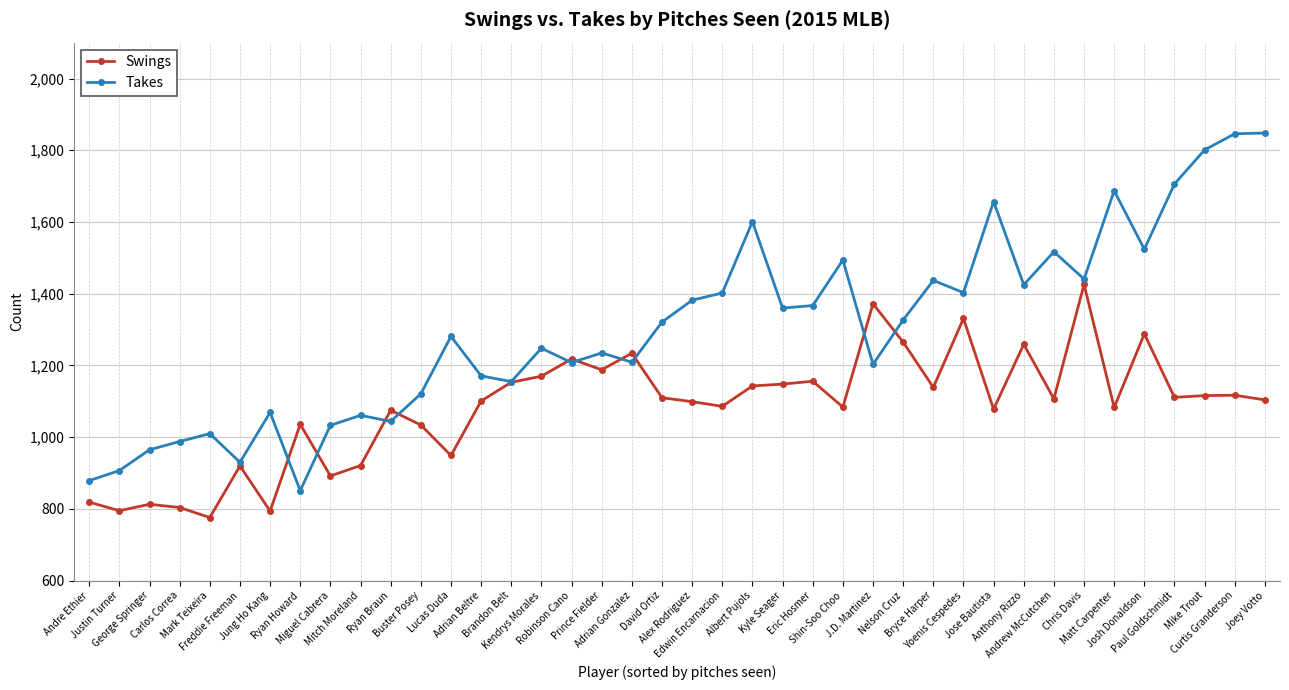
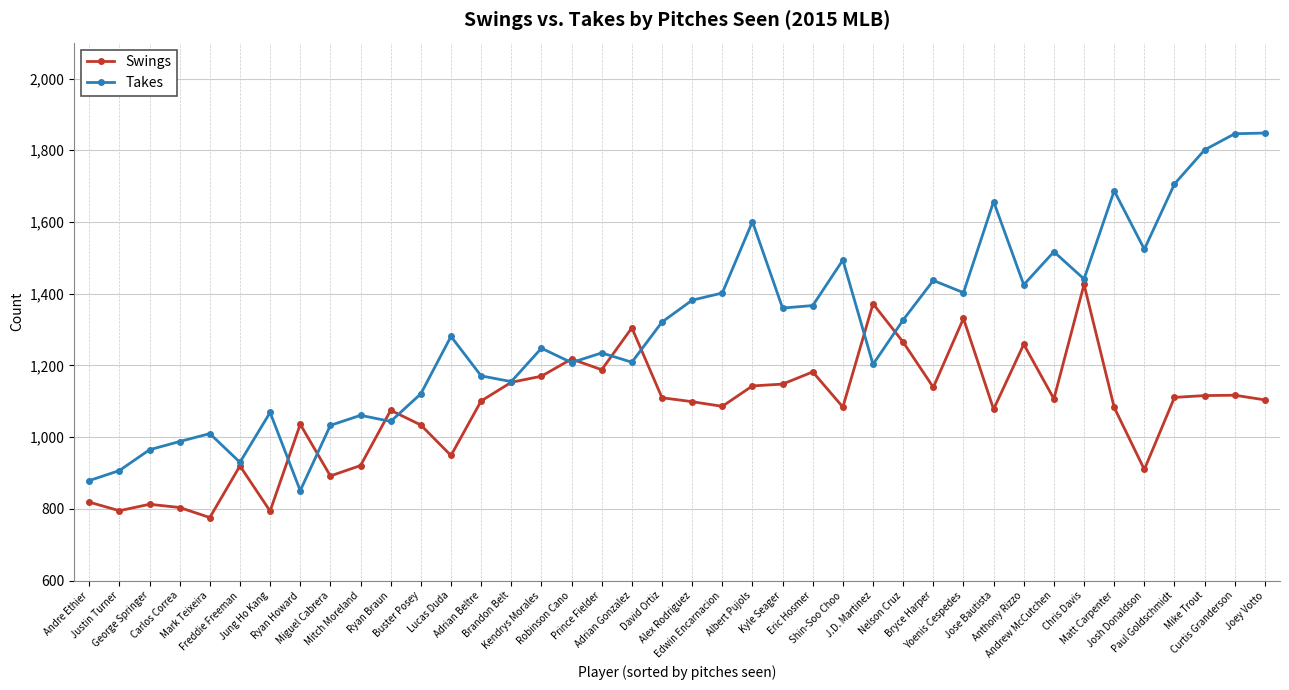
  {
    "Swings": {
      "Andre Ethier": "820",
      "Justin Turner": "800",
      "George Springer": "810",
      "Carlos Correa": "800",
      "Mark Teixeira": "780",
      "Freddie Freeman": "920",
      "Jung Ho Kang": "790",
      "Ryan Howard": "1,040",
      "Miguel Cabrera": "890",
      "Mitch Moreland": "920",
      "Ryan Braun": "1,080",
      "Buster Posey": "1,030",
      "Lucas Duda": "950",
      "Adrian Beltre": "1,100",
      "Kendrys Morales": "1,170",
      "Robinson Cano": "1,220",
      "Prince Fielder": "1,190",
-     "Adrian Gonzalez": "1,230",
+     "Adrian Gonzalez": "1,310",
      "David Ortiz": "1,110",
      "Alex Rodriguez": "1,100",
      "Edwin Encarnacion": "1,090",
      "Albert Pujols": "1,140",
      "Kyle Seager": "1,150",
-     "Eric Hosmer": "1,160",
+     "Eric Hosmer": "1,180",
      "Shin-Soo Choo": "1,080",
      "J.D. Martinez": "1,370",
      "Nelson Cruz": "1,270",
      "Bryce Harper": "1,140",
      "Yoenis Cespedes": "1,330",
      "Jose Bautista": "1,080",
      "Anthony Rizzo": "1,260",
      "Andrew McCutchen": "1,110",
      "Chris Davis": "1,430",
      "Matt Carpenter": "1,080",
-     "Josh Donaldson": "1,290",
+     "Josh Donaldson": "910",
      "Paul Goldschmidt": "1,110",
      "Mike Trout": "1,120",
      "Curtis Granderson": "1,120",
      "Joey Votto": "1,100"
    },
    "Takes": {
      "Andre Ethier": "880",
      "Justin Turner": "910",
      "George Springer": "970",
      "Carlos Correa": "990",
      "Mark Teixeira": "1,010",
      "Freddie Freeman": "930",
      "Jung Ho Kang": "1,070",
      "Ryan Howard": "850",
      "Miguel Cabrera": "1,030",
      "Mitch Moreland": "1,060",
      "Ryan Braun": "1,040",
      "Buster Posey": "1,120",
      "Lucas Duda": "1,280",
      "Adrian Beltre": "1,170",
      "Kendrys Morales": "1,250",
      "Robinson Cano": "1,210",
      "Prince Fielder": "1,240",
      "Adrian Gonzalez": "1,210",
      "David Ortiz": "1,320",
      "Alex Rodriguez": "1,380",
      "Edwin Encarnacion": "1,400",
      "Albert Pujols": "1,600",
      "Kyle Seager": "1,360",
      "Eric Hosmer": "1,370",
      "Shin-Soo Choo": "1,490",
      "J.D. Martinez": "1,200",
      "Nelson Cruz": "1,330",
      "Bryce Harper": "1,440",
      "Yoenis Cespedes": "1,400",
      "Jose Bautista": "1,660",
      "Anthony Rizzo": "1,430",
      "Andrew McCutchen": "1,520",
      "Chris Davis": "1,440",
      "Matt Carpenter": "1,690",
      "Josh Donaldson": "1,520",
      "Paul Goldschmidt": "1,710",
      "Mike Trout": "1,800",
      "Curtis Granderson": "1,850",
      "Joey Votto": "1,850"
    }
  }
